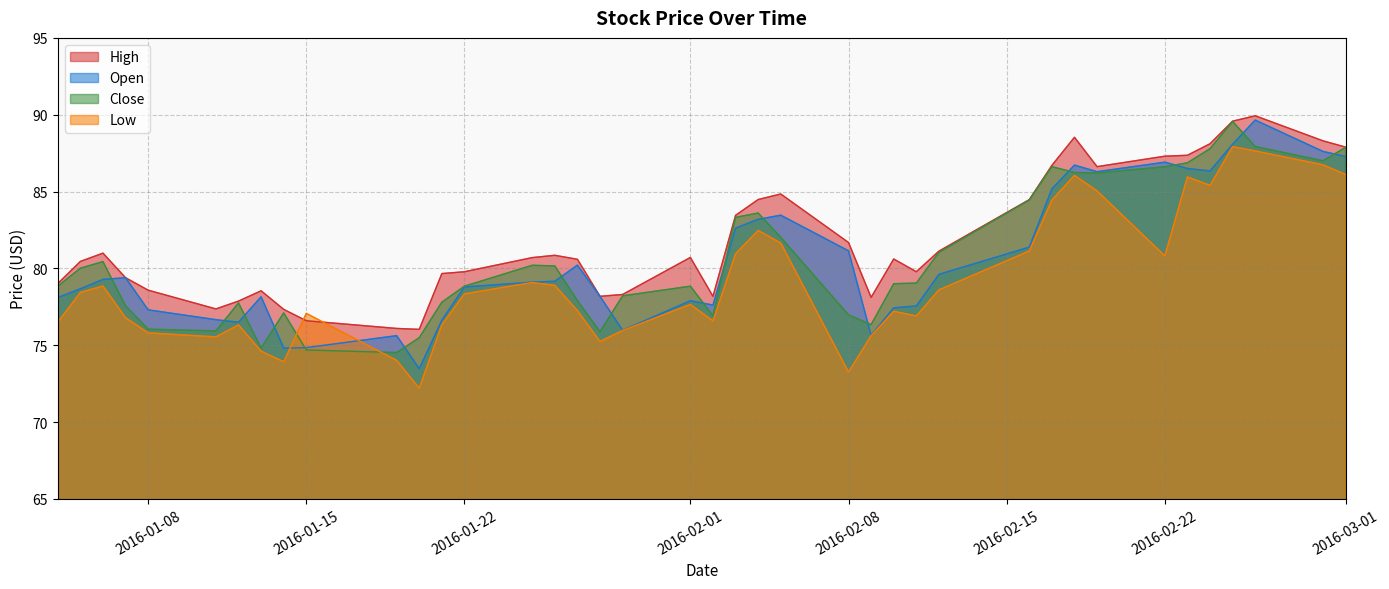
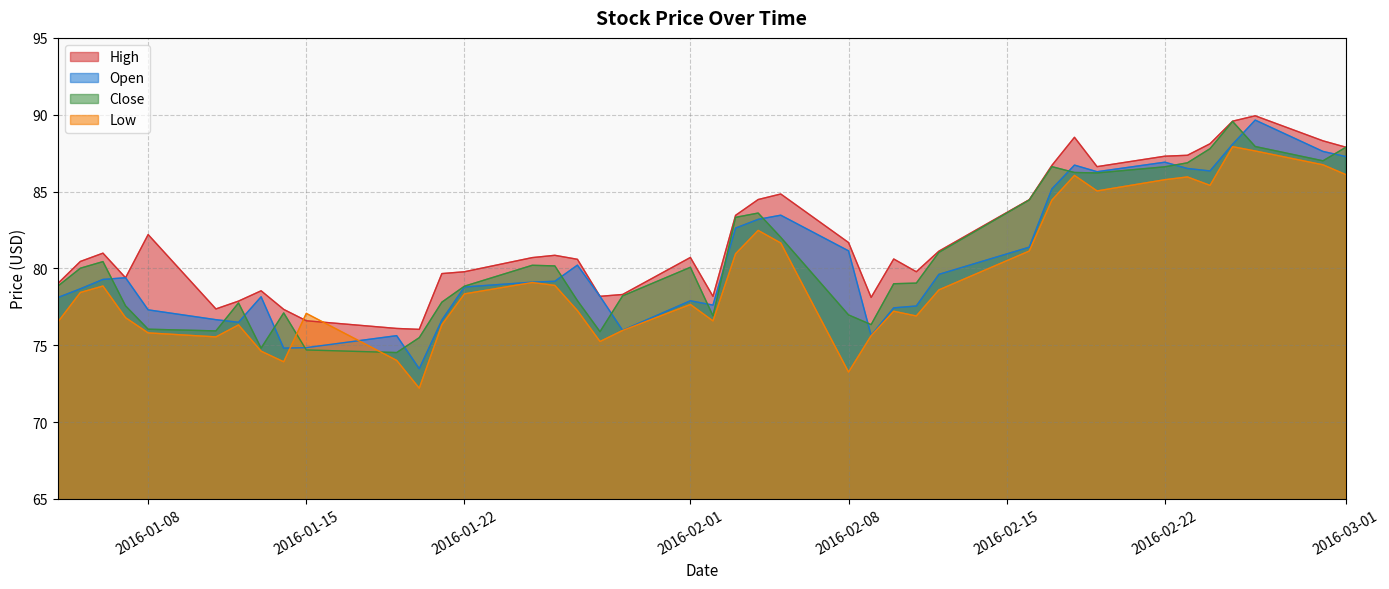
  {
    "High": {
-     "2016-01-08": 78.6,
+     "2016-01-08": 82.2,
      "2016-01-15": 76.6,
      "2016-01-22": 79.8,
      "2016-02-01": 80.7,
      "2016-02-08": 81.7,
      "2016-02-22": 87.3
    },
    "Open": {
      "2016-01-08": 77.3,
      "2016-02-01": 77.9,
      "2016-02-08": 81.1,
      "2016-02-22": 86.9,
      "2016-03-01": 87.3
    },
    "Close": {
      "2016-01-08": 76.0,
-     "2016-02-01": 78.8,
+     "2016-02-01": 80.1,
      "2016-02-08": 77.0,
      "2016-02-22": 86.6
    },
    "Low": {
      "2016-01-08": 75.8,
      "2016-01-15": 77.1,
      "2016-01-22": 78.3,
      "2016-02-01": 77.7,
      "2016-02-08": 73.3,
-     "2016-02-22": 80.8,
+     "2016-02-22": 85.8,
      "2016-03-01": 86.1
    }
  }
